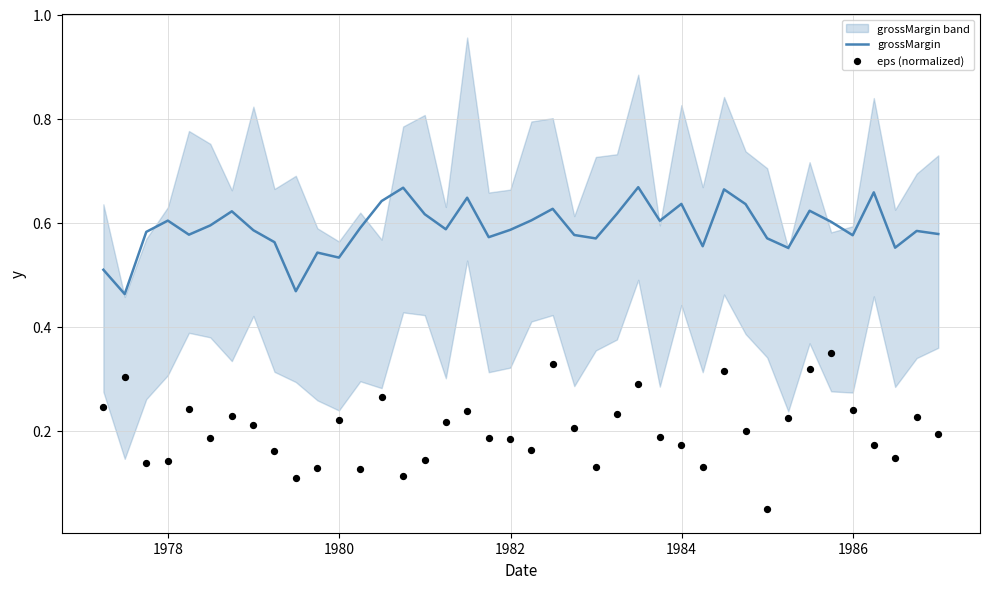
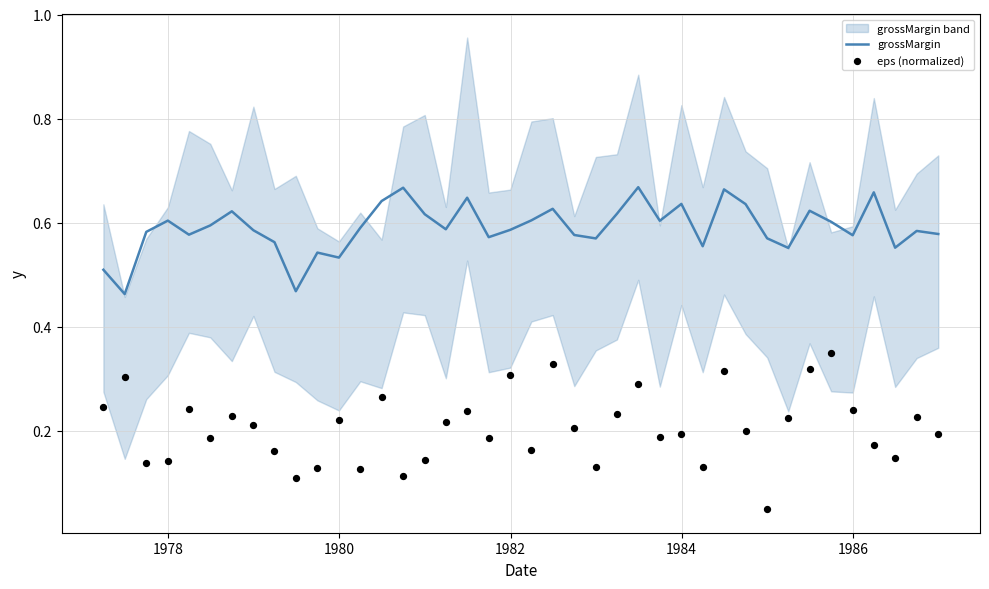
  {
    "eps (normalized)": {
-     "1982": 0.19,
-     "1984": 0.17
+     "1982": 0.31,
+     "1984": 0.19
    }
  }
